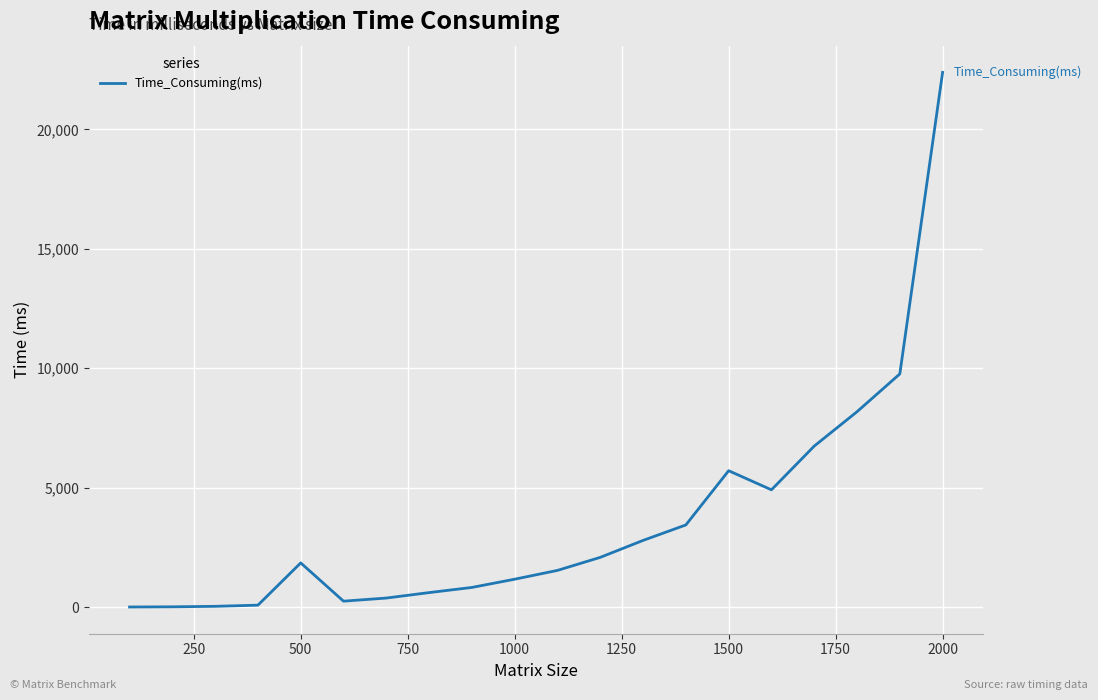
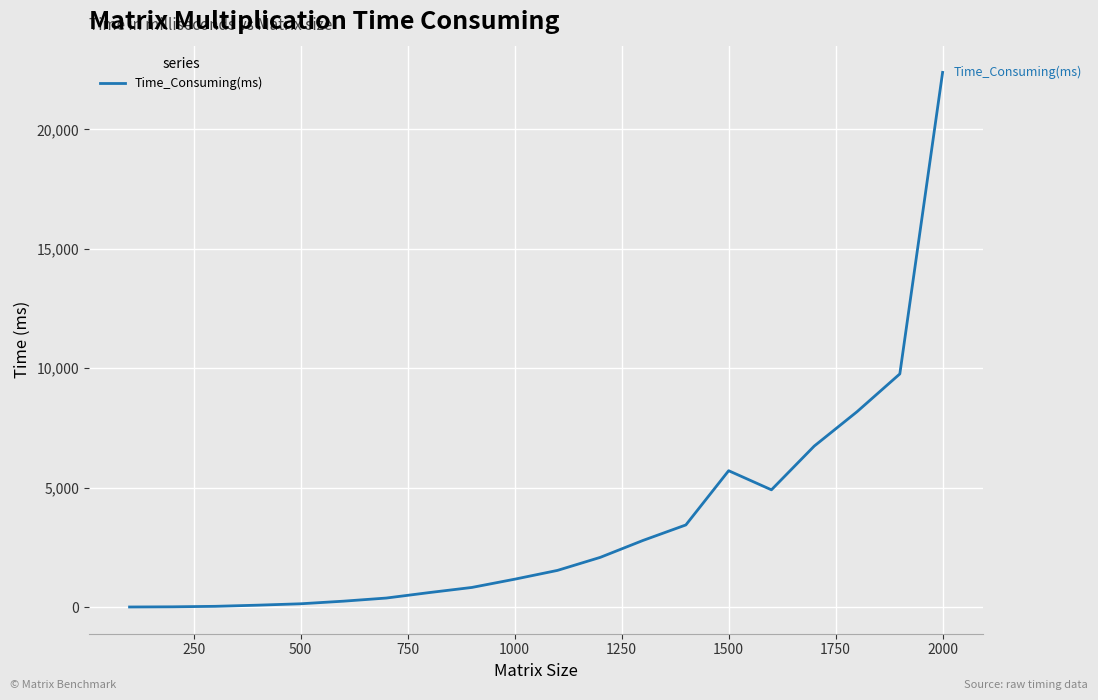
  {
-   "500": "1,800",
+   "500": "100",
    "1000": "1,200",
    "1500": "5,700",
    "2000": "22,400"
  }
